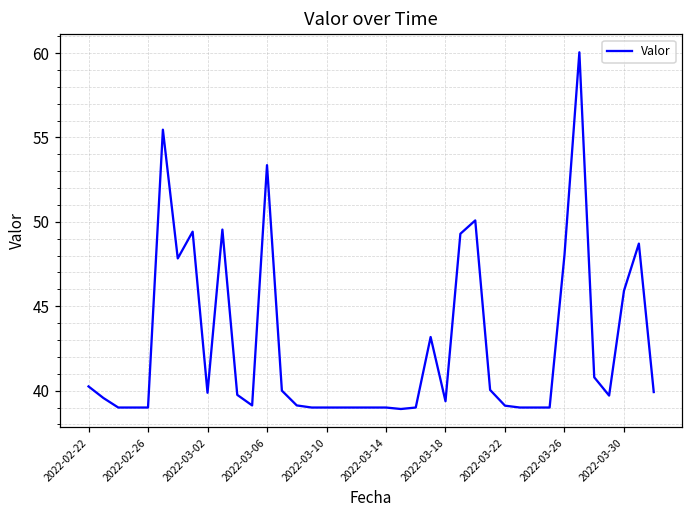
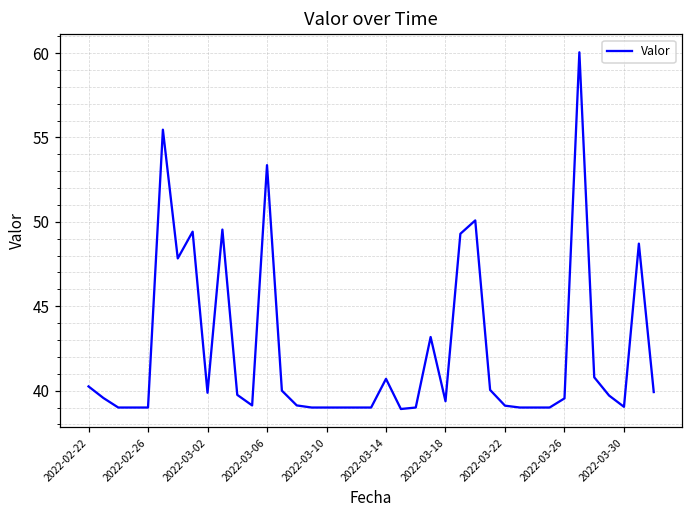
  {
    "2022-02-22": 40.3,
    "2022-02-26": 39.0,
    "2022-03-02": 39.9,
    "2022-03-06": 53.4,
    "2022-03-10": 39.0,
-   "2022-03-14": 39.0,
+   "2022-03-14": 40.7,
    "2022-03-18": 39.4,
    "2022-03-22": 39.1,
-   "2022-03-26": 48.0,
-   "2022-03-30": 45.9
+   "2022-03-26": 39.5,
+   "2022-03-30": 39.0
  }
